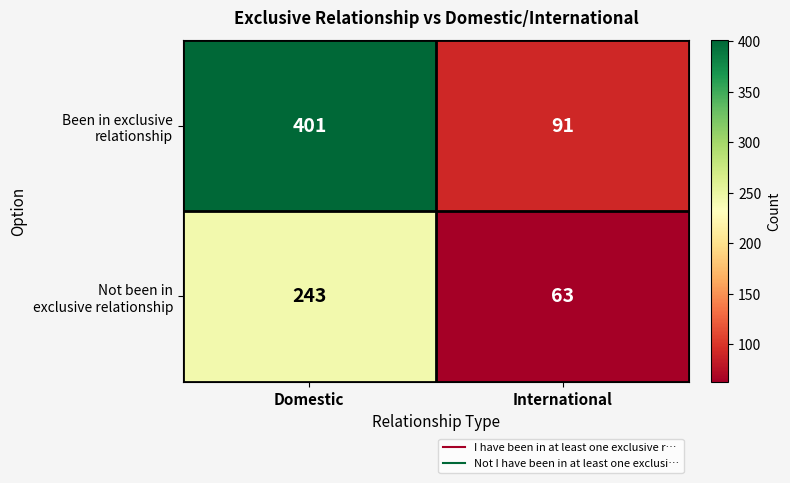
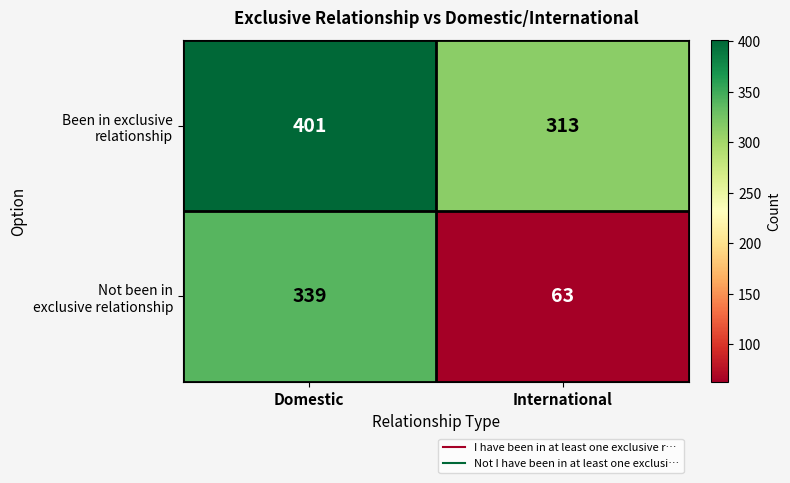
  {
    "Been in exclusive relationship": {
      "Domestic": 401,
-     "International": 91
+     "International": 313
    },
    "Not been in exclusive relationship": {
-     "Domestic": 243,
+     "Domestic": 339,
      "International": 63
    }
  }
